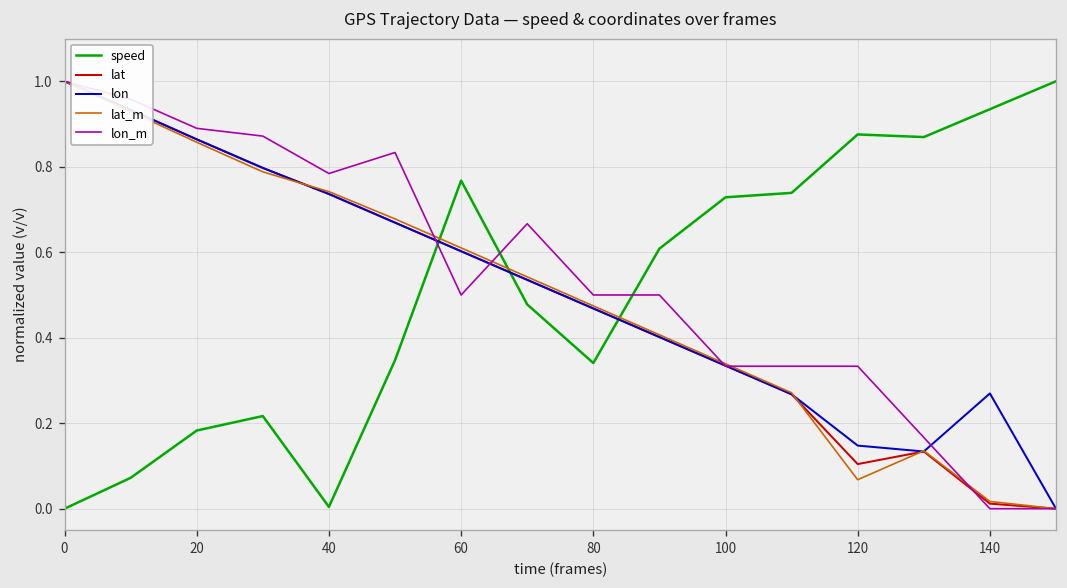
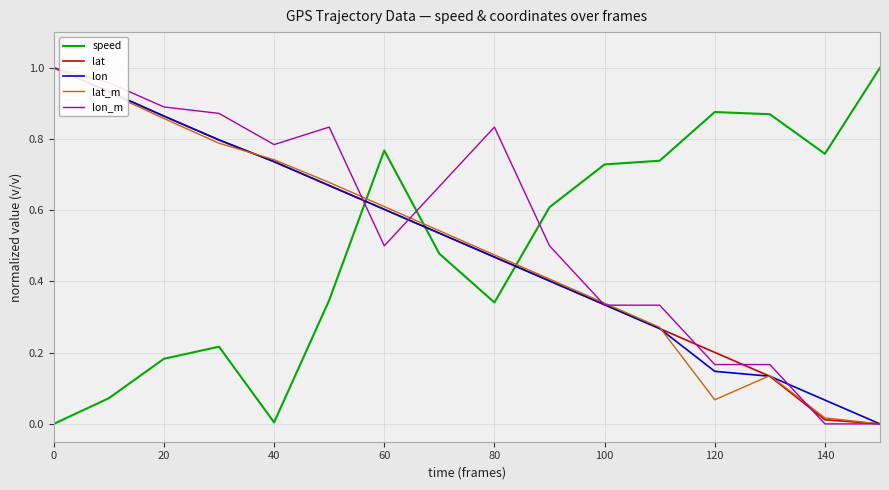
  {
    "speed": {
      "0": 0.00,
      "20": 0.18,
      "40": 0.00,
      "60": 0.77,
      "80": 0.34,
      "100": 0.73,
      "120": 0.88,
-     "140": 0.93
+     "140": 0.76
    },
    "lat": {
-     "120": 0.10
+     "120": 0.20
    },
    "lon": {
      "120": 0.15,
-     "140": 0.27
+     "140": 0.07
    },
    "lat_m": {
      "60": 0.61,
      "120": 0.07
    },
    "lon_m": {
      "20": 0.89,
      "40": 0.78,
      "60": 0.50,
-     "80": 0.50,
-     "120": 0.33,
+     "80": 0.83,
+     "120": 0.17,
      "140": 0.00
    }
  }
